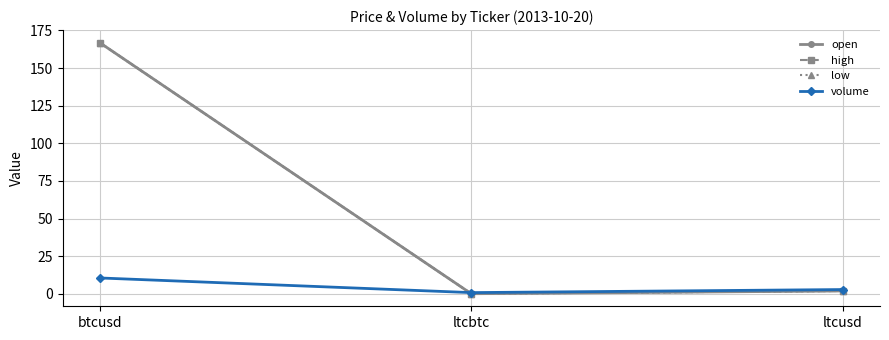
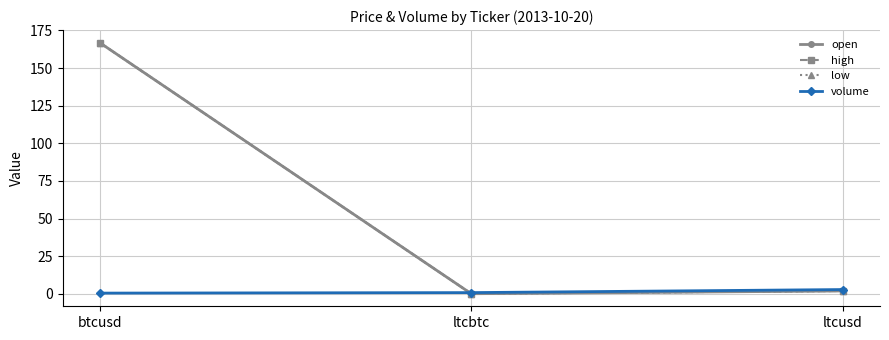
  {
    "low": {
      "btcusd": 167
    },
    "volume": {
-     "btcusd": 10
+     "btcusd": 0
    }
  }
